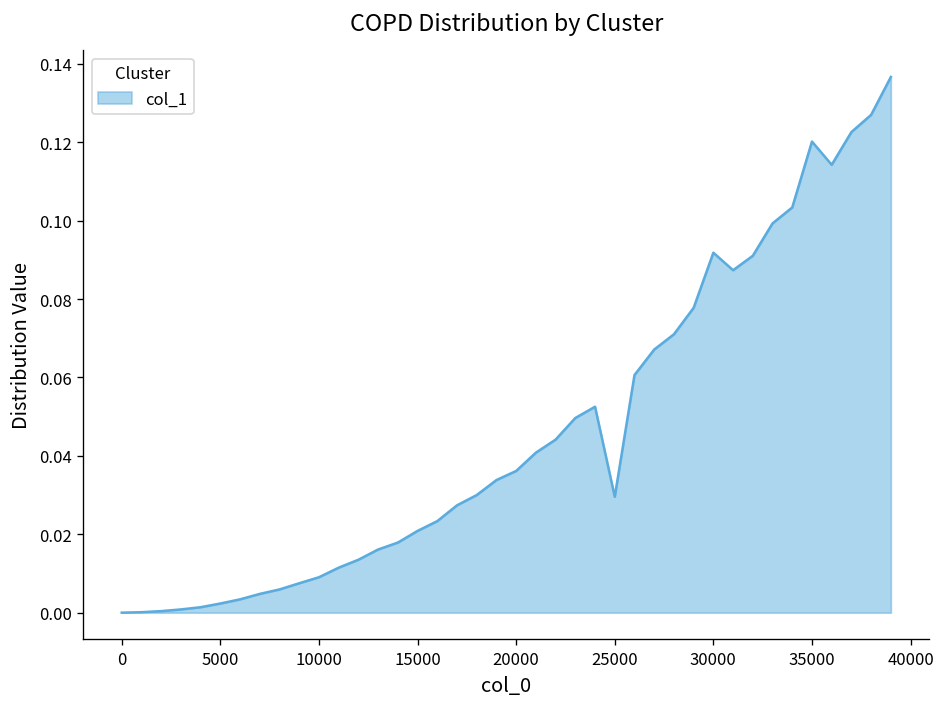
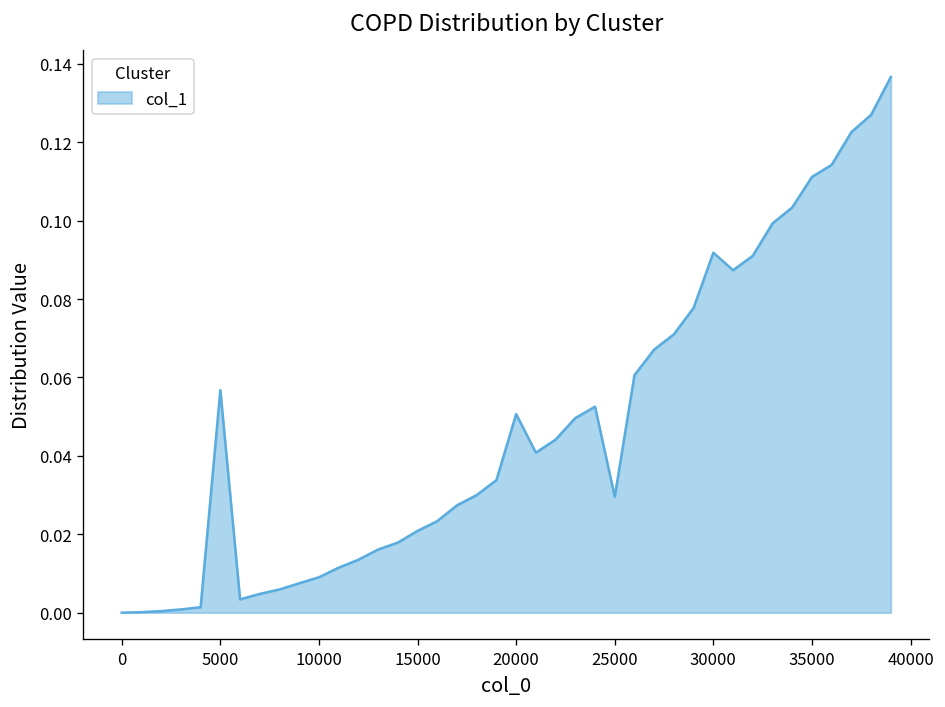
  {
    "0": 0.000,
-   "5000": 0.002,
+   "5000": 0.057,
    "10000": 0.009,
    "15000": 0.021,
-   "20000": 0.036,
+   "20000": 0.051,
    "25000": 0.030,
    "30000": 0.092,
-   "35000": 0.120
+   "35000": 0.111
  }
